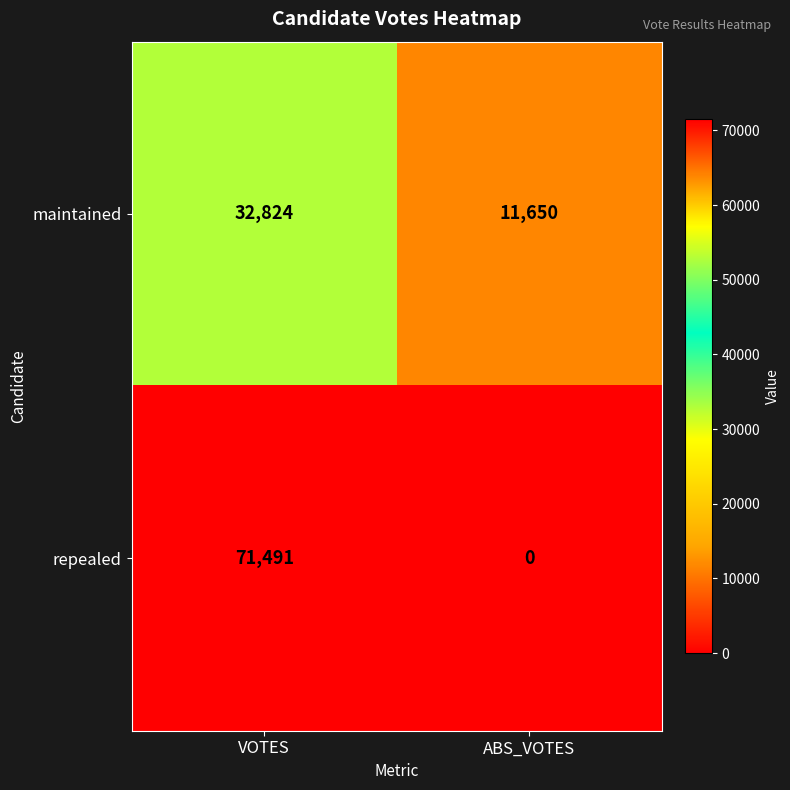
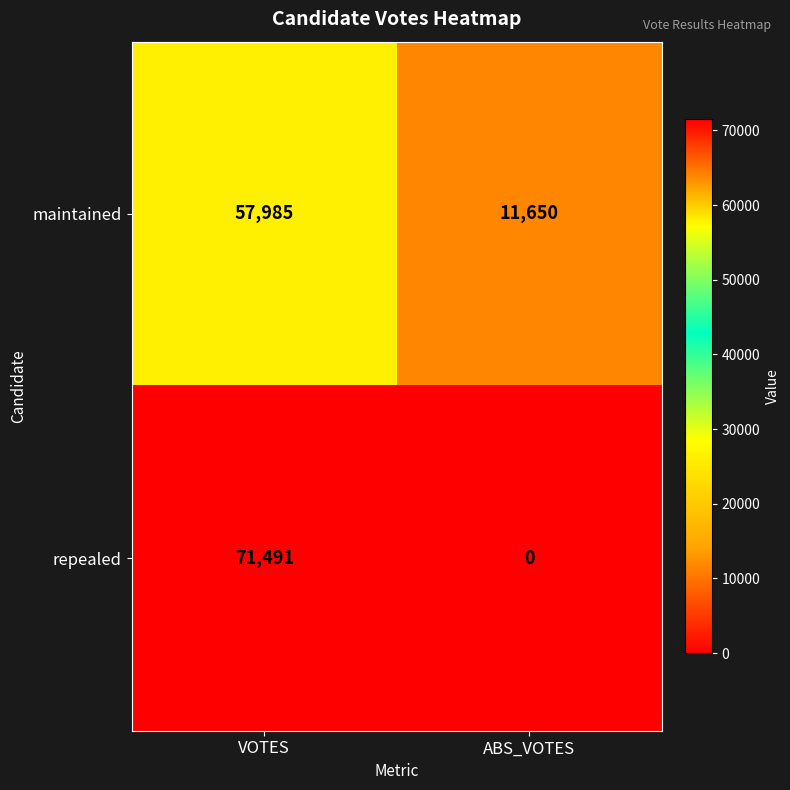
  {
    "maintained": {
-     "VOTES": "32,824",
+     "VOTES": "57,985",
      "ABS_VOTES": "11,650"
    },
    "repealed": {
      "VOTES": "71,491",
      "ABS_VOTES": "0"
    }
  }
